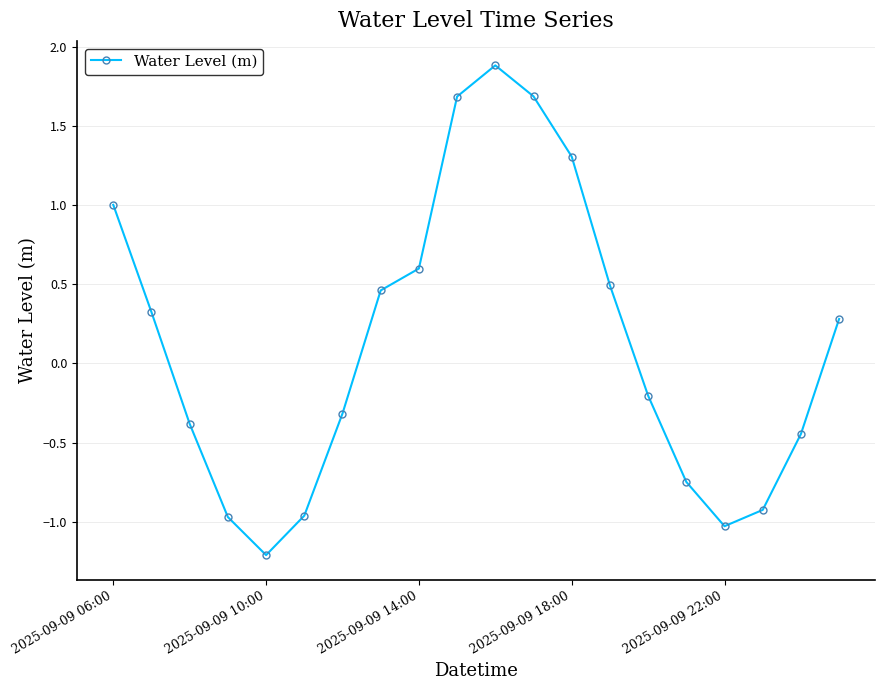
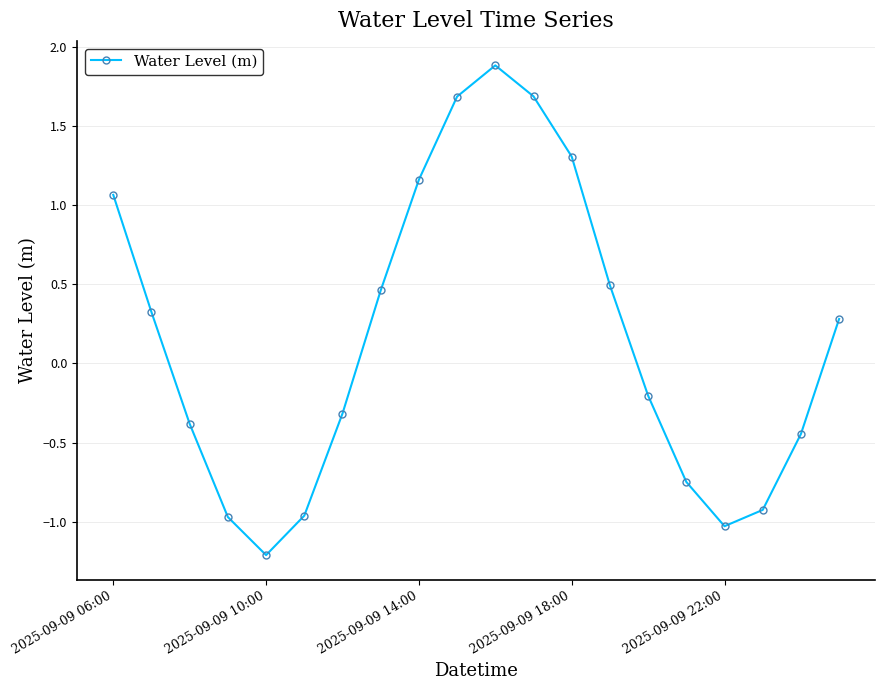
  {
-   "2025-09-09 06:00": 1.00,
+   "2025-09-09 06:00": 1.06,
    "2025-09-09 10:00": -1.21,
-   "2025-09-09 14:00": 0.60,
+   "2025-09-09 14:00": 1.16,
    "2025-09-09 18:00": 1.31,
    "2025-09-09 22:00": -1.03
  }
